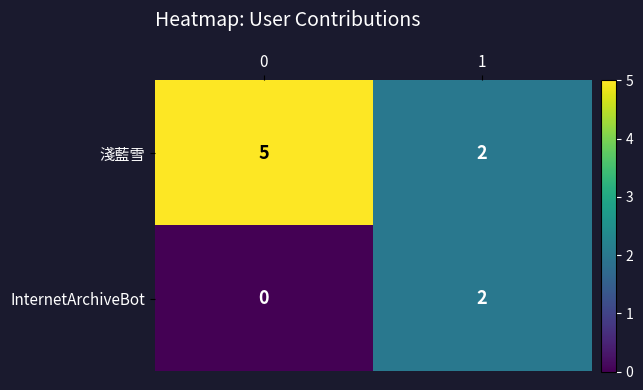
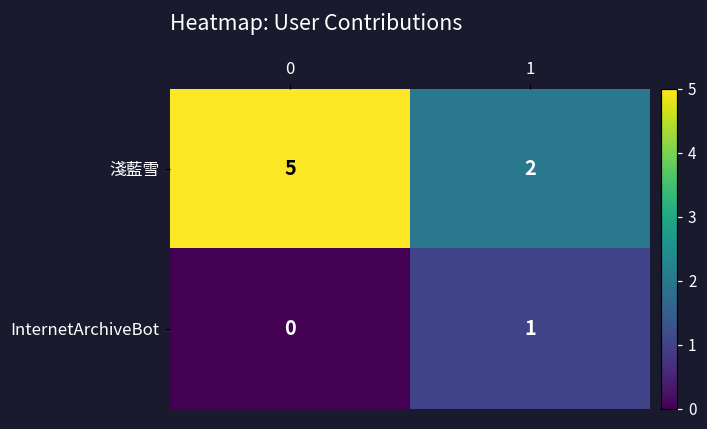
  {
    "淺藍雪": {
      "0": 5,
      "1": 2
    },
    "InternetArchiveBot": {
      "0": 0,
-     "1": 2
+     "1": 1
    }
  }
